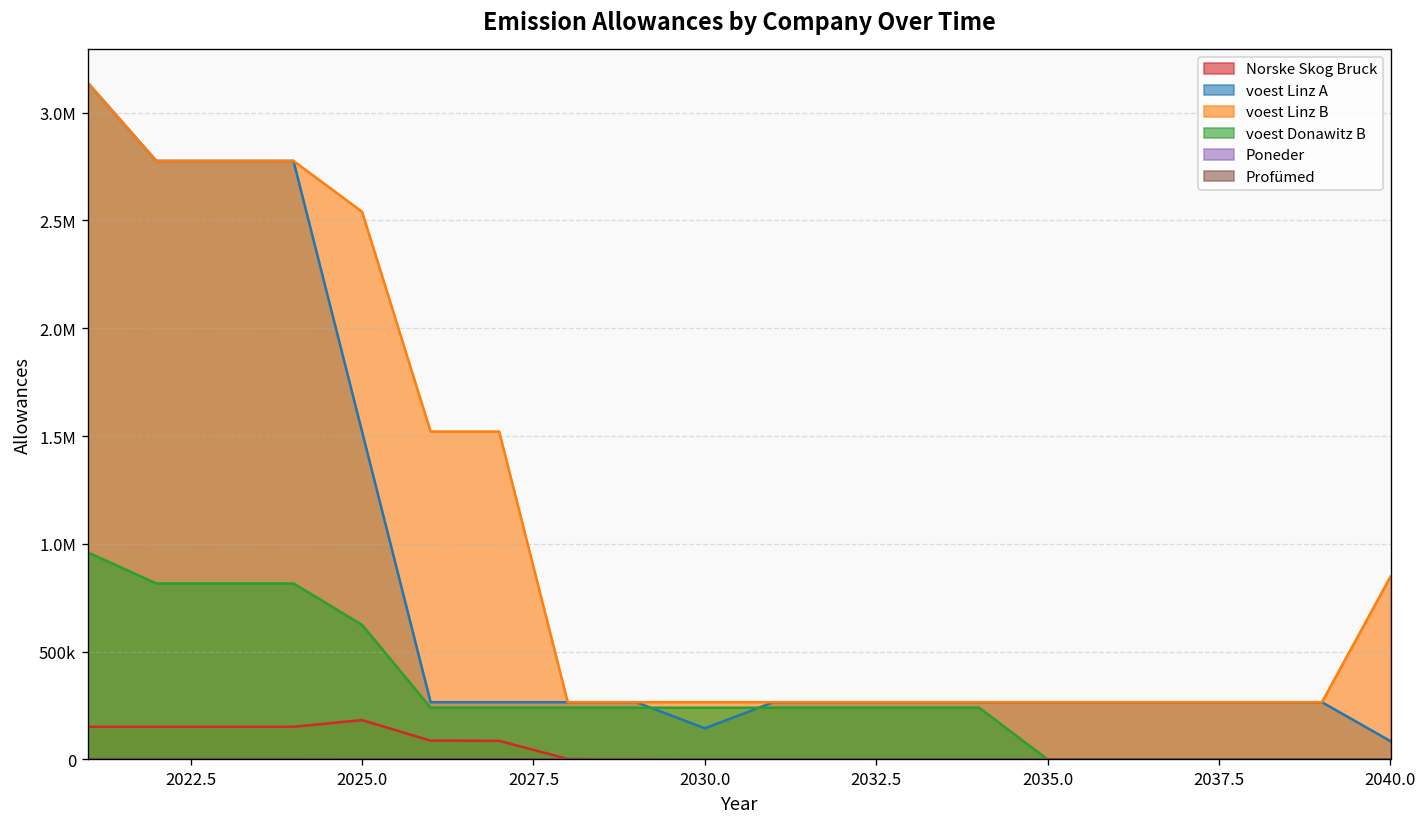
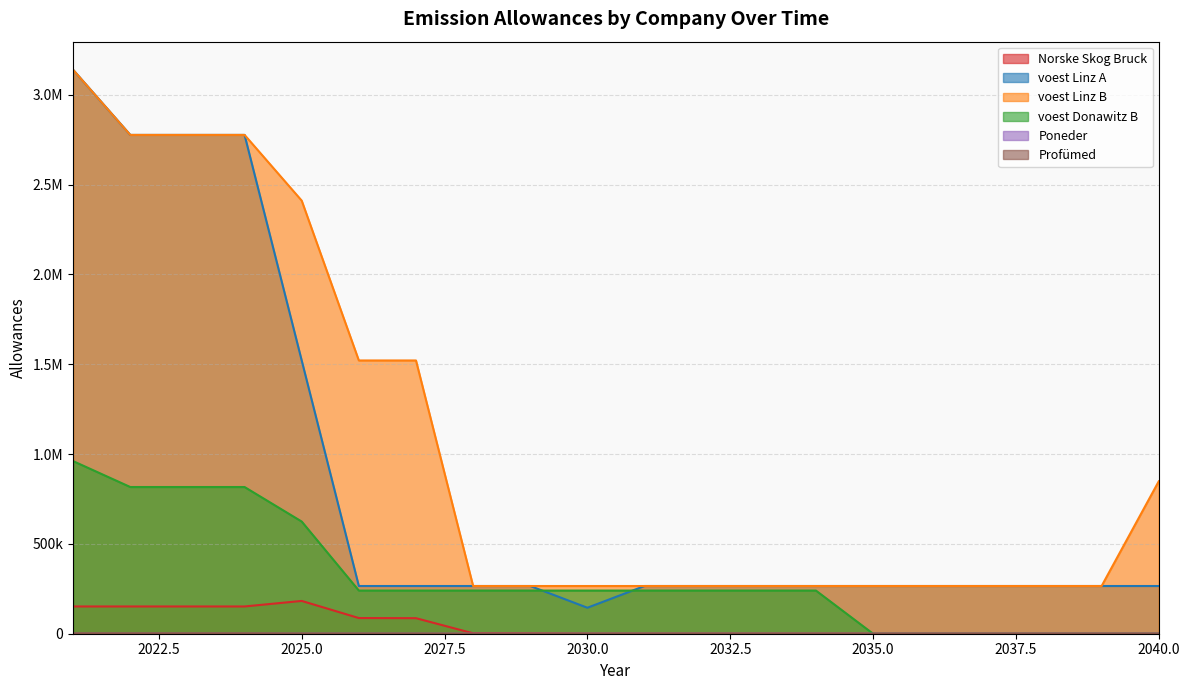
  {
    "Norske Skog Bruck": {
      "2025.0": 180000
    },
    "voest Linz A": {
      "2025.0": 1520000,
      "2030.0": 140000,
-     "2040.0": 90000
+     "2040.0": 270000
    },
    "voest Linz B": {
-     "2025.0": 2540000,
+     "2025.0": 2410000,
      "2030.0": 270000,
      "2040.0": 850000
    },
    "voest Donawitz B": {
      "2025.0": 620000,
      "2030.0": 240000
    }
  }
